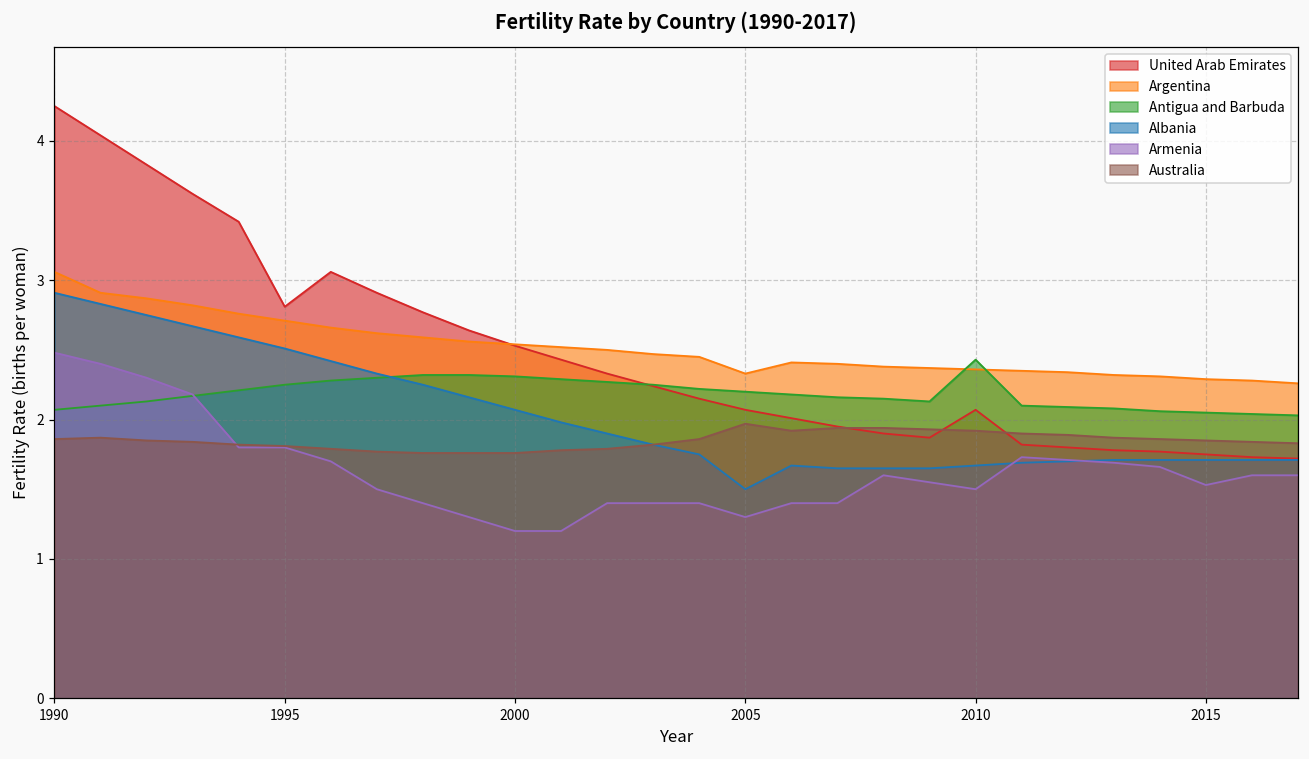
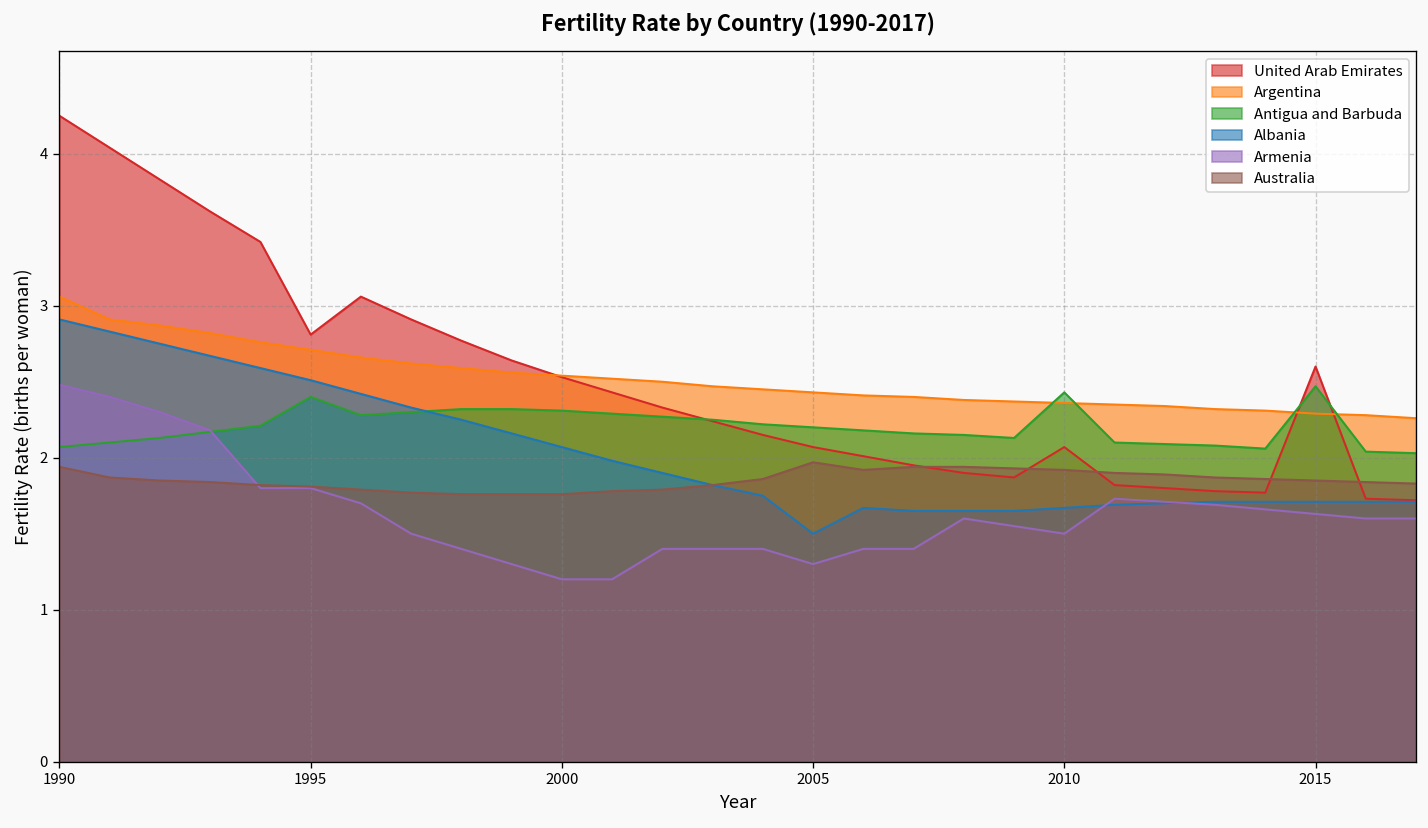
  {
    "United Arab Emirates": {
      "1990": 4.25,
      "1995": 2.81,
      "2005": 2.07,
      "2010": 2.07,
-     "2015": 1.75
+     "2015": 2.60
    },
    "Argentina": {
      "1990": 3.06,
      "1995": 2.71,
-     "2005": 2.33,
+     "2005": 2.43,
      "2010": 2.36,
      "2015": 2.29
    },
    "Antigua and Barbuda": {
      "1990": 2.07,
-     "1995": 2.25,
+     "1995": 2.40,
      "2000": 2.31,
      "2005": 2.20,
      "2010": 2.43,
-     "2015": 2.05
+     "2015": 2.47
    },
    "Albania": {
      "1990": 2.91,
      "1995": 2.51,
      "2000": 2.07,
      "2005": 1.50,
      "2010": 1.67,
      "2015": 1.71
    },
    "Armenia": {
      "1990": 2.48,
      "2000": 1.20,
      "2005": 1.30,
      "2010": 1.50,
-     "2015": 1.53
+     "2015": 1.63
    },
    "Australia": {
-     "1990": 1.86,
+     "1990": 1.94,
      "2000": 1.76,
      "2005": 1.97,
      "2010": 1.92,
      "2015": 1.85
    }
  }
